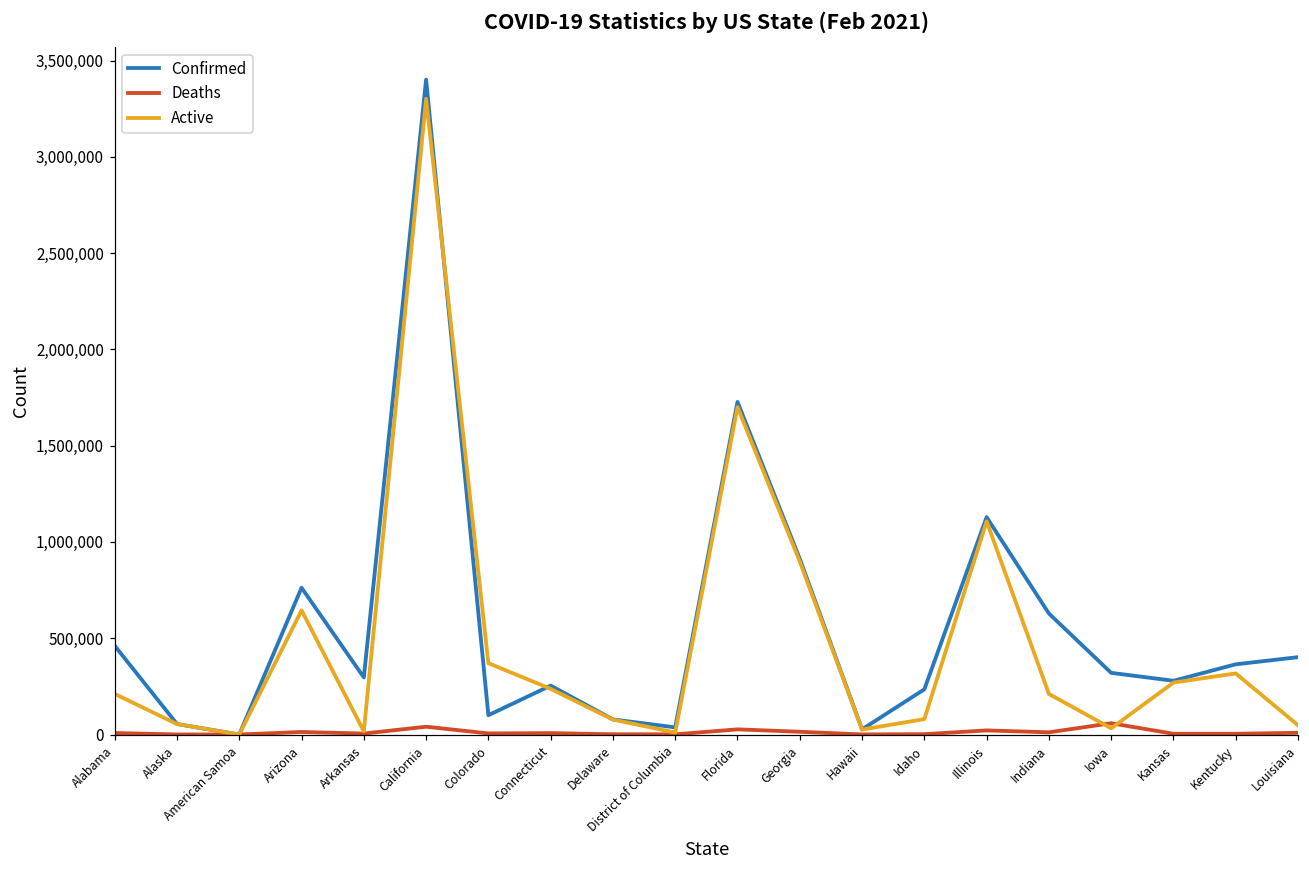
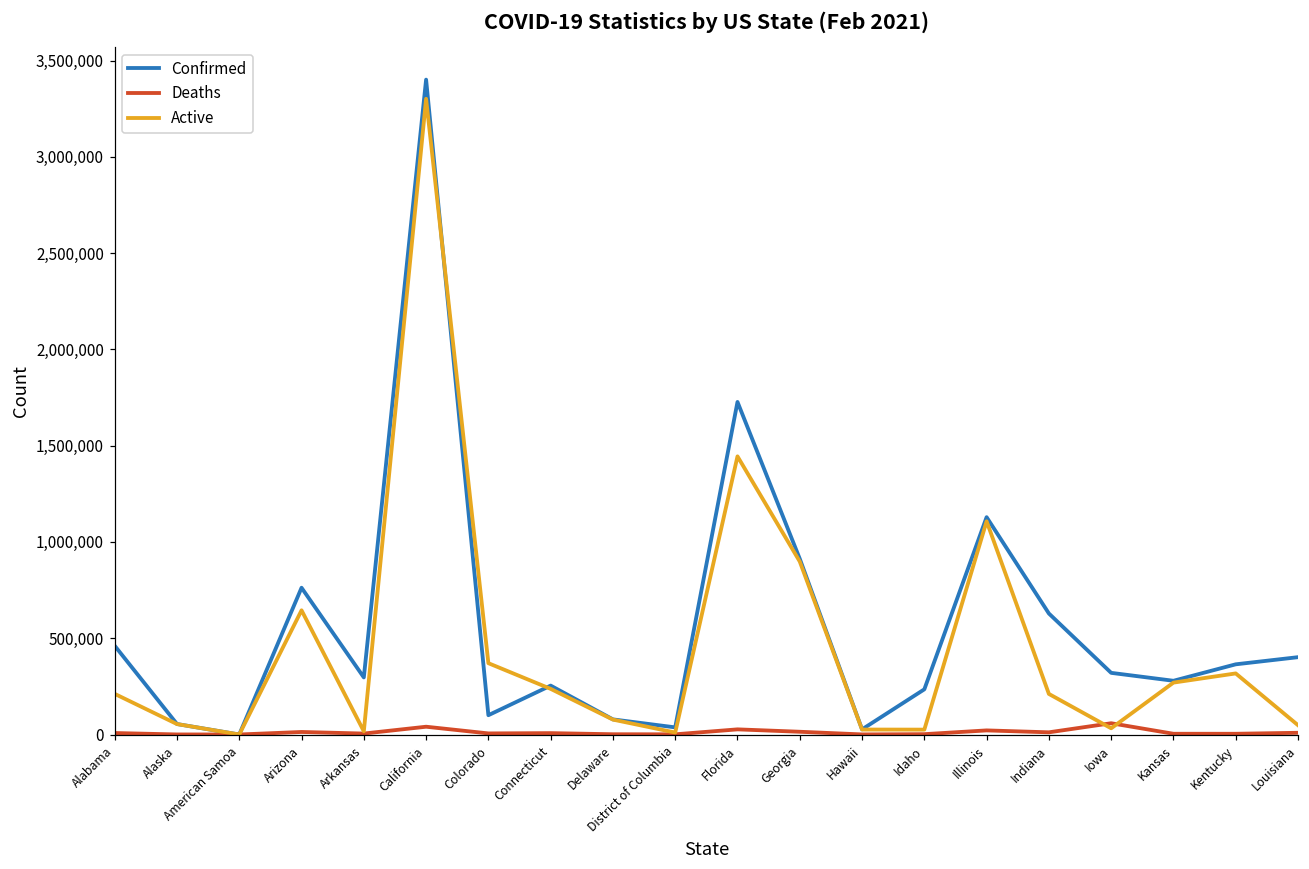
  {
    "Confirmed": {
      "Alabama": "460,000",
      "Arizona": "760,000",
      "Arkansas": "300,000",
      "California": "3,400,000",
      "Colorado": "100,000",
      "Connecticut": "250,000",
      "District of Columbia": "40,000",
      "Florida": "1,730,000",
      "Idaho": "230,000",
      "Illinois": "1,130,000",
      "Indiana": "630,000",
      "Iowa": "320,000",
      "Kentucky": "360,000",
      "Louisiana": "400,000"
    },
    "Deaths": {
      "Alabama": "10,000",
      "Alaska": "0",
      "Arizona": "10,000",
      "California": "40,000",
      "Colorado": "10,000",
      "Connecticut": "10,000",
      "Delaware": "0",
      "Florida": "30,000",
      "Georgia": "10,000",
      "Hawaii": "0",
      "Idaho": "0",
      "Illinois": "20,000",
      "Indiana": "10,000",
      "Iowa": "60,000",
      "Kansas": "0",
      "Kentucky": "0",
      "Louisiana": "10,000"
    },
    "Active": {
      "Alabama": "210,000",
      "Arizona": "640,000",
      "California": "3,300,000",
      "Colorado": "370,000",
      "Connecticut": "240,000",
-     "Florida": "1,700,000",
-     "Idaho": "80,000",
+     "Florida": "1,440,000",
+     "Idaho": "30,000",
      "Illinois": "1,110,000",
      "Indiana": "210,000",
      "Iowa": "30,000",
      "Kentucky": "320,000",
      "Louisiana": "50,000"
    }
  }
